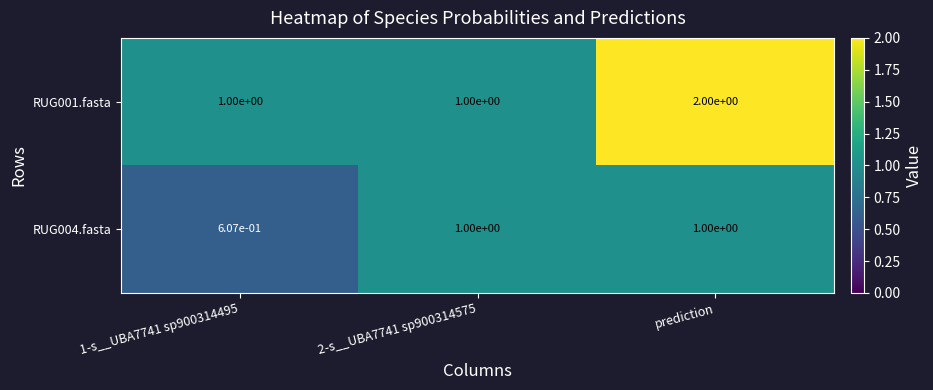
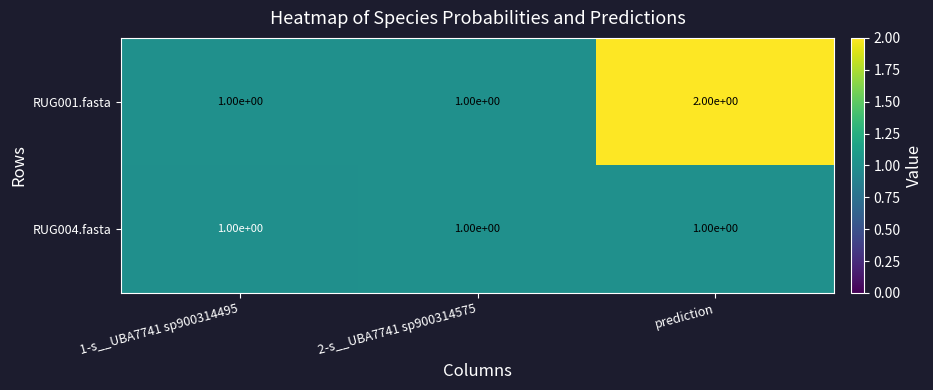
  {
    "RUG001.fasta": {
      "1-s__UBA7741 sp900314495": "1.00e+00",
      "2-s__UBA7741 sp900314575": "1.00e+00",
      "prediction": "2.00e+00"
    },
    "RUG004.fasta": {
-     "1-s__UBA7741 sp900314495": "6.07e-01",
+     "1-s__UBA7741 sp900314495": "1.00e+00",
      "2-s__UBA7741 sp900314575": "1.00e+00",
      "prediction": "1.00e+00"
    }
  }
